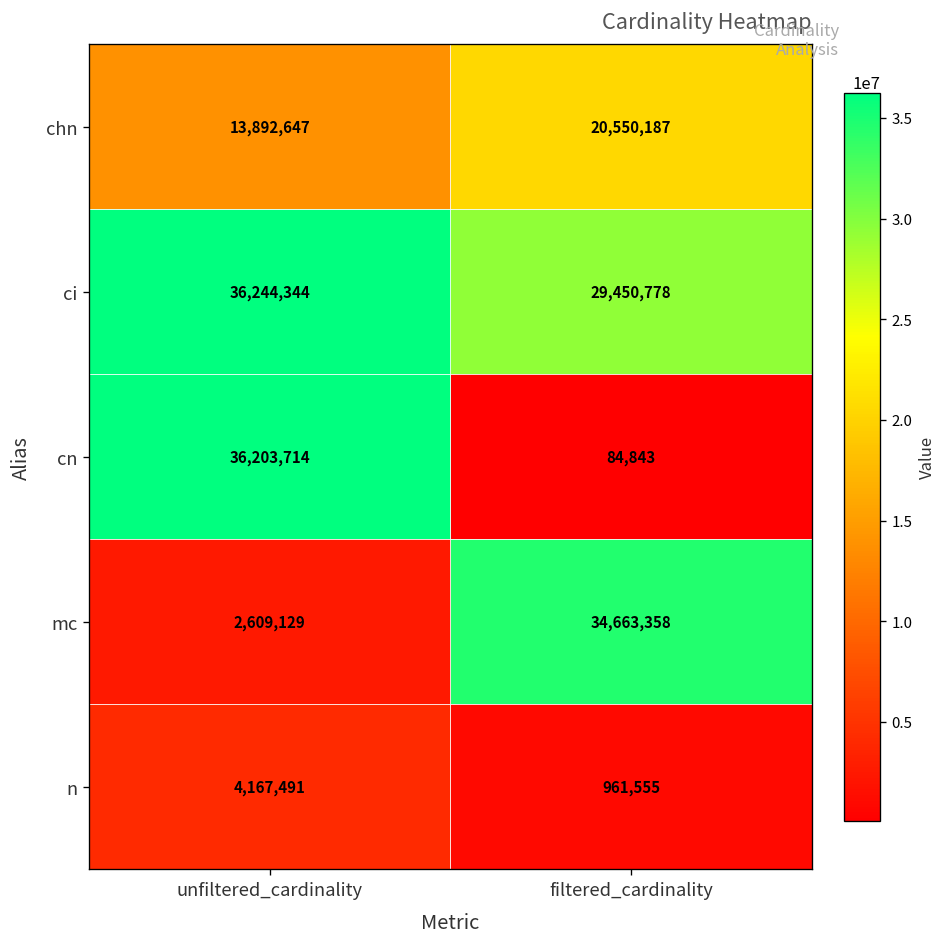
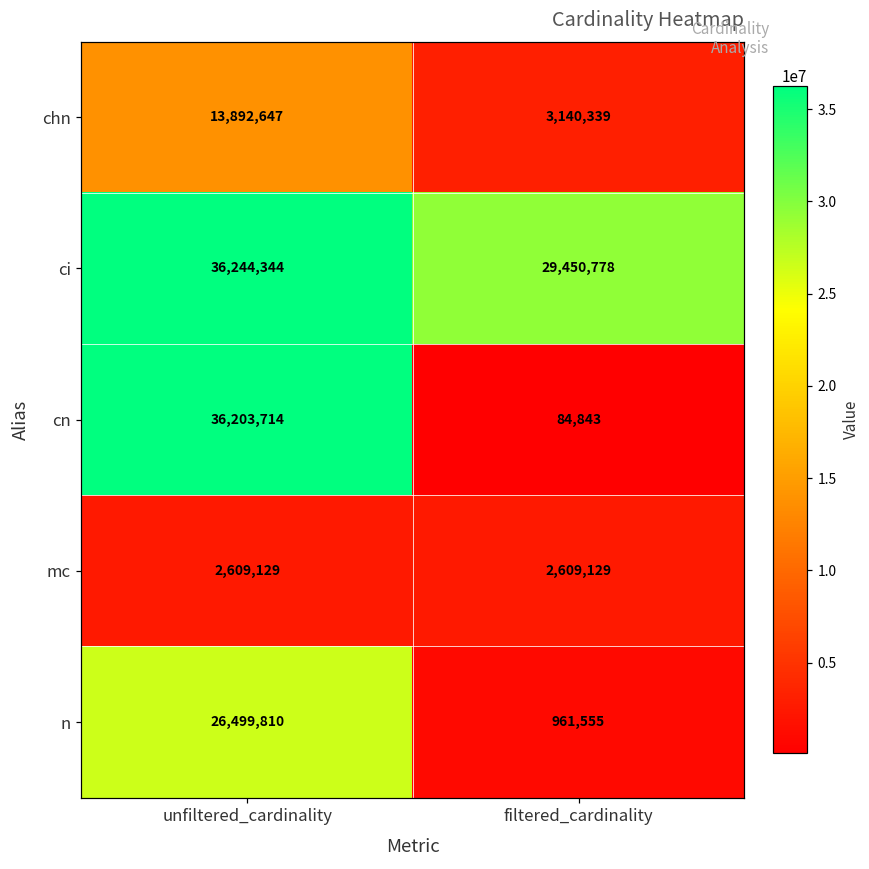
  {
    "chn": {
      "unfiltered_cardinality": "13,892,647",
-     "filtered_cardinality": "20,550,187"
+     "filtered_cardinality": "3,140,339"
    },
    "ci": {
      "unfiltered_cardinality": "36,244,344",
      "filtered_cardinality": "29,450,778"
    },
    "cn": {
      "unfiltered_cardinality": "36,203,714",
      "filtered_cardinality": "84,843"
    },
    "mc": {
      "unfiltered_cardinality": "2,609,129",
-     "filtered_cardinality": "34,663,358"
+     "filtered_cardinality": "2,609,129"
    },
    "n": {
-     "unfiltered_cardinality": "4,167,491",
+     "unfiltered_cardinality": "26,499,810",
      "filtered_cardinality": "961,555"
    }
  }
